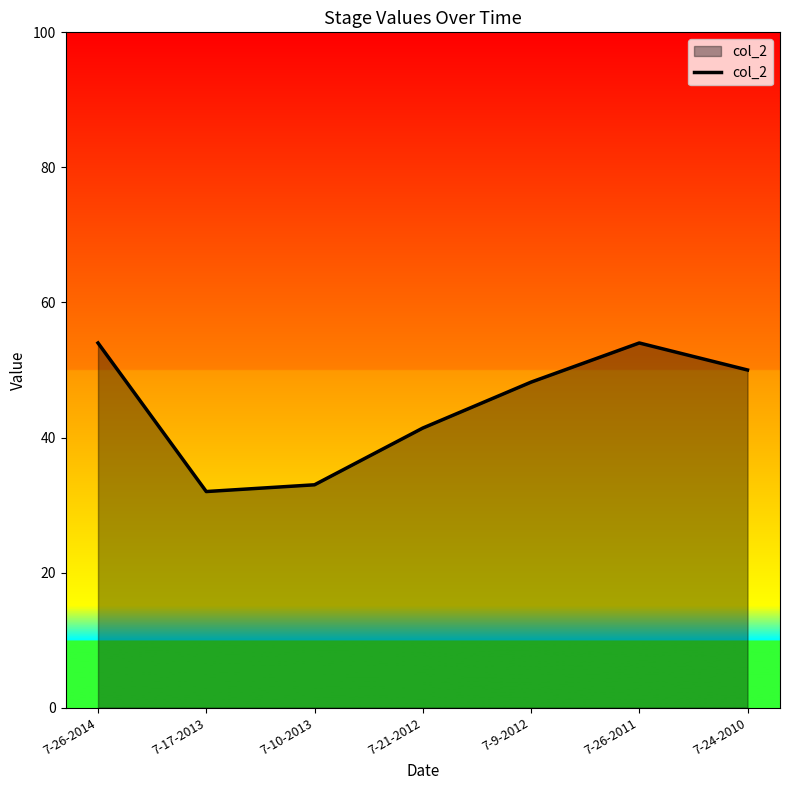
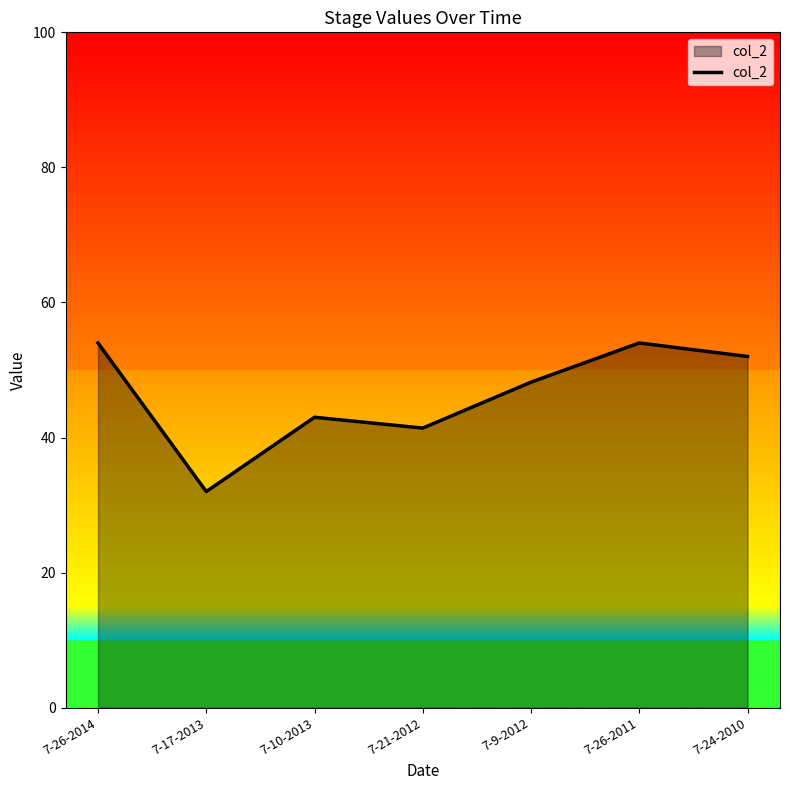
  {
    "7-26-2014": 54,
    "7-17-2013": 32,
-   "7-10-2013": 33,
+   "7-10-2013": 43,
    "7-21-2012": 41,
    "7-9-2012": 48,
    "7-26-2011": 54,
-   "7-24-2010": 50
+   "7-24-2010": 52
  }
